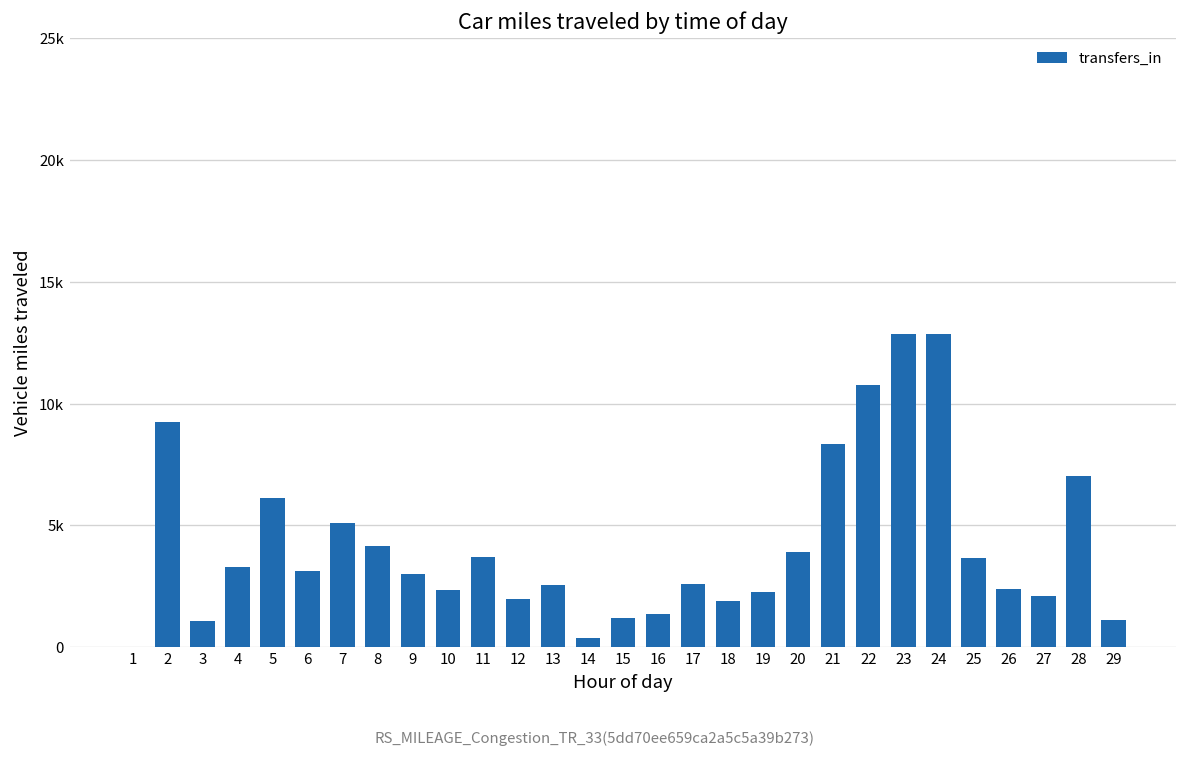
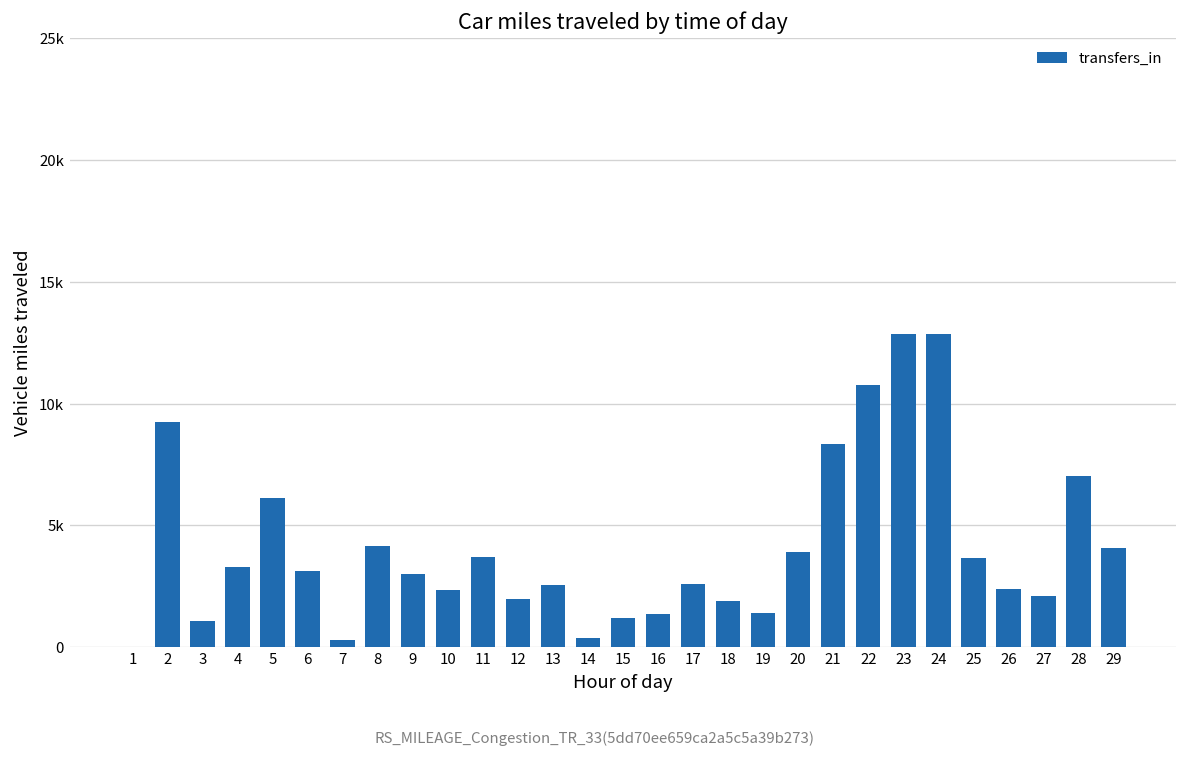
  {
    "1": 0,
    "2": 9300,
    "3": 1100,
    "4": 3300,
    "5": 6100,
    "6": 3100,
-   "7": 5100,
+   "7": 300,
    "8": 4100,
    "9": 3000,
    "10": 2300,
    "11": 3700,
    "12": 2000,
    "13": 2500,
    "14": 400,
    "15": 1200,
    "16": 1300,
    "17": 2600,
    "18": 1900,
-   "19": 2300,
+   "19": 1400,
    "20": 3900,
    "21": 8300,
    "22": 10800,
    "23": 12900,
    "24": 12900,
    "25": 3600,
    "26": 2400,
    "27": 2100,
    "28": 7000,
-   "29": 1100
+   "29": 4100
  }
